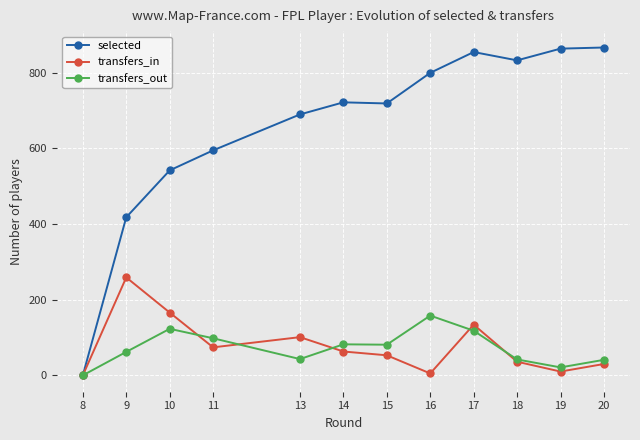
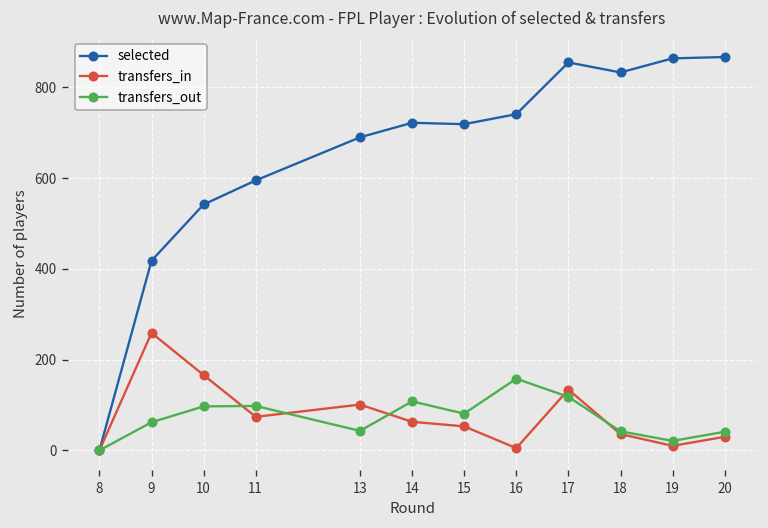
  {
    "selected": {
      "9": 420,
      "10": 540,
      "11": 600,
      "13": 690,
      "14": 720,
      "15": 720,
-     "16": 800,
+     "16": 740,
      "17": 860,
      "18": 830,
      "19": 860,
      "20": 870
    },
    "transfers_in": {
      "9": 260,
      "10": 170,
      "11": 70,
      "13": 100,
      "14": 60,
      "15": 50,
      "16": 10,
      "17": 130,
      "19": 10,
      "20": 30
    },
    "transfers_out": {
      "9": 60,
-     "10": 120,
+     "10": 100,
      "11": 100,
      "13": 40,
-     "14": 80,
+     "14": 110,
      "15": 80,
      "16": 160,
      "17": 120,
      "19": 20,
      "20": 40
    }
  }
